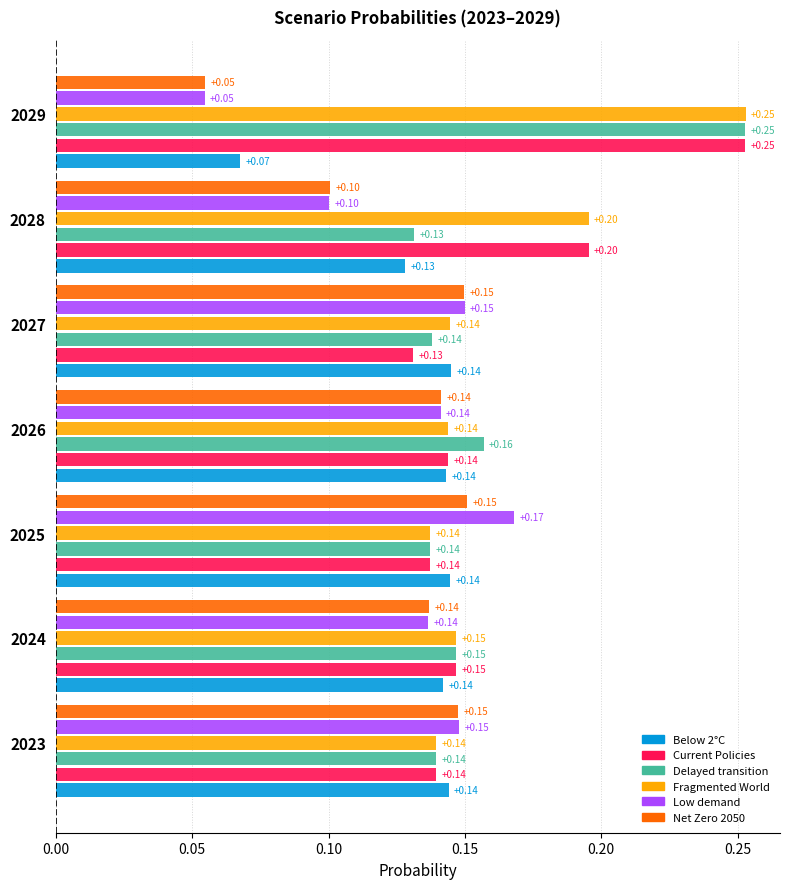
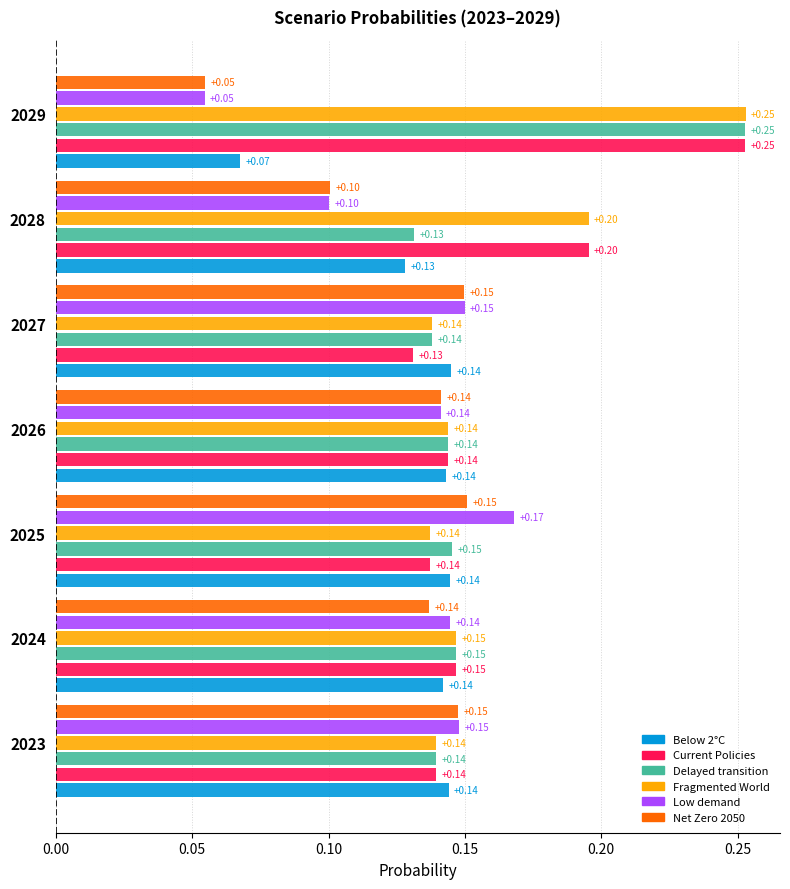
  {
    "Below 2°C": {
      "2029": "+0.07",
      "2028": "+0.13",
      "2027": "+0.14",
      "2026": "+0.14",
      "2025": "+0.14",
      "2024": "+0.14",
      "2023": "+0.14"
    },
    "Current Policies": {
      "2029": "+0.25",
      "2028": "+0.20",
      "2027": "+0.13",
      "2026": "+0.14",
      "2025": "+0.14",
      "2024": "+0.15",
      "2023": "+0.14"
    },
    "Delayed transition": {
      "2029": "+0.25",
      "2028": "+0.13",
      "2027": "+0.14",
-     "2026": "+0.16",
-     "2025": "+0.14",
+     "2026": "+0.14",
+     "2025": "+0.15",
      "2024": "+0.15",
      "2023": "+0.14"
    },
    "Fragmented World": {
-     "2027": "0.145"
+     "2027": "0.138"
    },
    "Low demand": {
-     "2024": "0.137"
+     "2024": "0.145"
    },
    "Net Zero 2050": {
      "2029": "+0.05",
      "2028": "+0.10",
      "2027": "+0.15",
      "2026": "+0.14",
      "2025": "+0.15",
      "2024": "+0.14",
      "2023": "+0.15"
    }
  }
